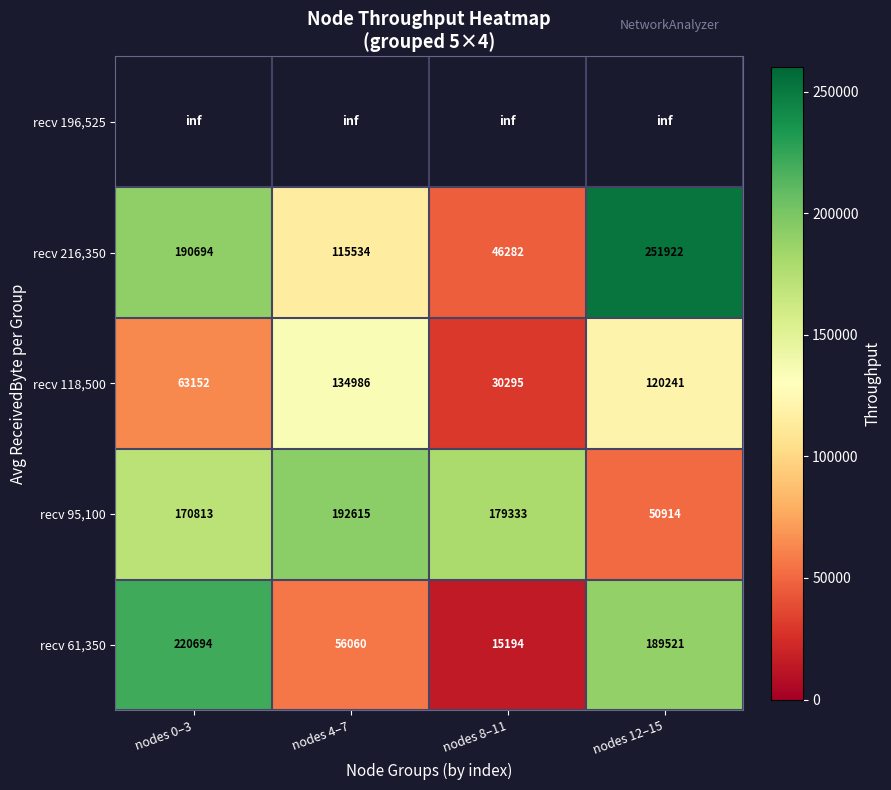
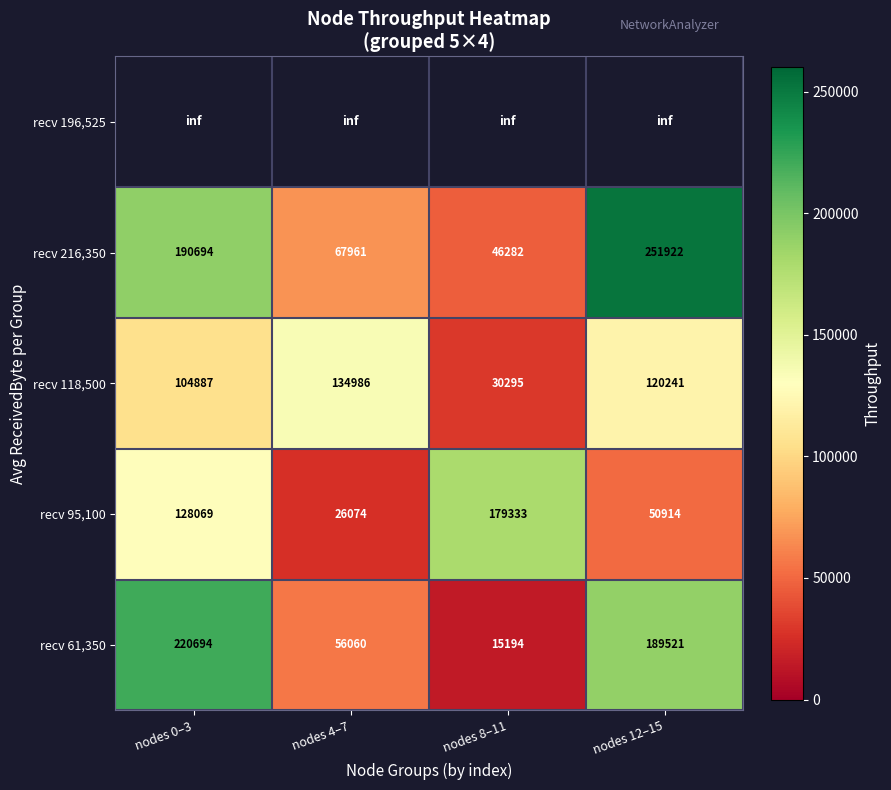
  {
    "recv 216,350": {
      "nodes 0–3": 190694,
-     "nodes 4–7": 115534,
+     "nodes 4–7": 67961,
      "nodes 8–11": 46282,
      "nodes 12–15": 251922
    },
    "recv 118,500": {
-     "nodes 0–3": 63152,
+     "nodes 0–3": 104887,
      "nodes 4–7": 134986,
      "nodes 8–11": 30295,
      "nodes 12–15": 120241
    },
    "recv 95,100": {
-     "nodes 0–3": 170813,
-     "nodes 4–7": 192615,
+     "nodes 0–3": 128069,
+     "nodes 4–7": 26074,
      "nodes 8–11": 179333,
      "nodes 12–15": 50914
    },
    "recv 61,350": {
      "nodes 0–3": 220694,
      "nodes 4–7": 56060,
      "nodes 8–11": 15194,
      "nodes 12–15": 189521
    }
  }
